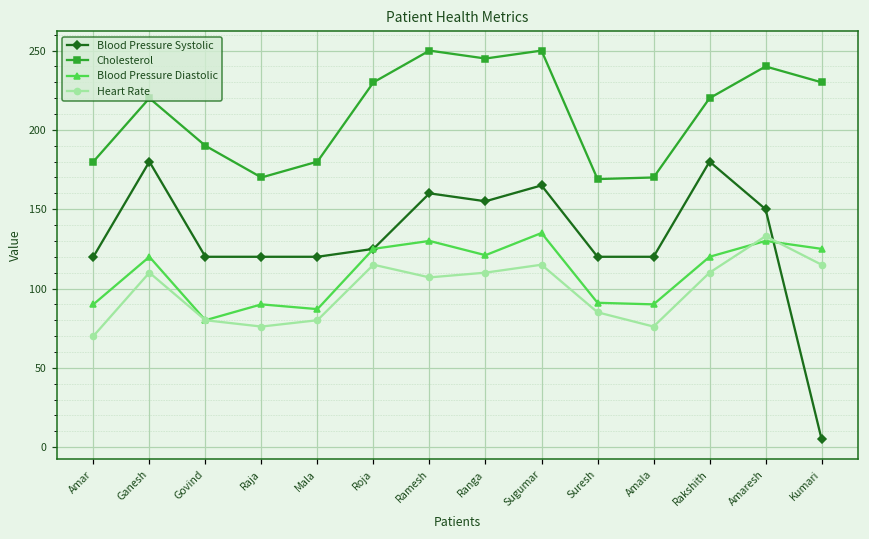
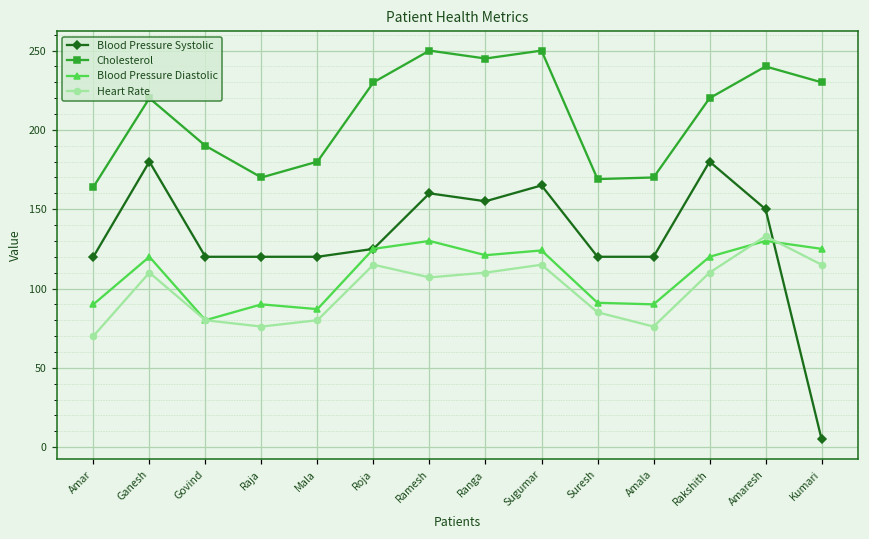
  {
    "Blood Pressure Systolic": {
      "Amar": 120,
      "Ganesh": 180,
      "Govind": 120,
      "Raja": 120,
      "Mala": 120,
      "Ramesh": 160,
      "Ranga": 155,
      "Sugumar": 165,
      "Suresh": 120,
      "Amala": 120,
      "Rakshith": 180,
      "Amaresh": 150,
      "Kumari": 5
    },
    "Cholesterol": {
-     "Amar": 180,
+     "Amar": 164,
      "Govind": 190,
      "Raja": 170,
      "Mala": 180,
      "Roja": 230,
      "Ramesh": 250,
      "Ranga": 245,
      "Sugumar": 250,
      "Suresh": 169,
      "Amala": 170,
      "Rakshith": 220,
      "Amaresh": 240,
      "Kumari": 230
    },
    "Blood Pressure Diastolic": {
      "Amar": 90,
      "Ganesh": 120,
      "Raja": 90,
      "Mala": 87,
      "Ramesh": 130,
      "Ranga": 121,
-     "Sugumar": 135,
+     "Sugumar": 124,
      "Suresh": 91,
      "Amala": 90,
      "Rakshith": 120,
      "Amaresh": 130,
      "Kumari": 125
    },
    "Heart Rate": {
      "Amar": 70,
      "Ganesh": 110,
      "Raja": 76,
      "Mala": 80,
      "Roja": 115,
      "Ramesh": 107,
      "Ranga": 110,
      "Sugumar": 115,
      "Suresh": 85,
      "Amala": 76,
      "Rakshith": 110,
      "Amaresh": 133,
      "Kumari": 115
    }
  }
